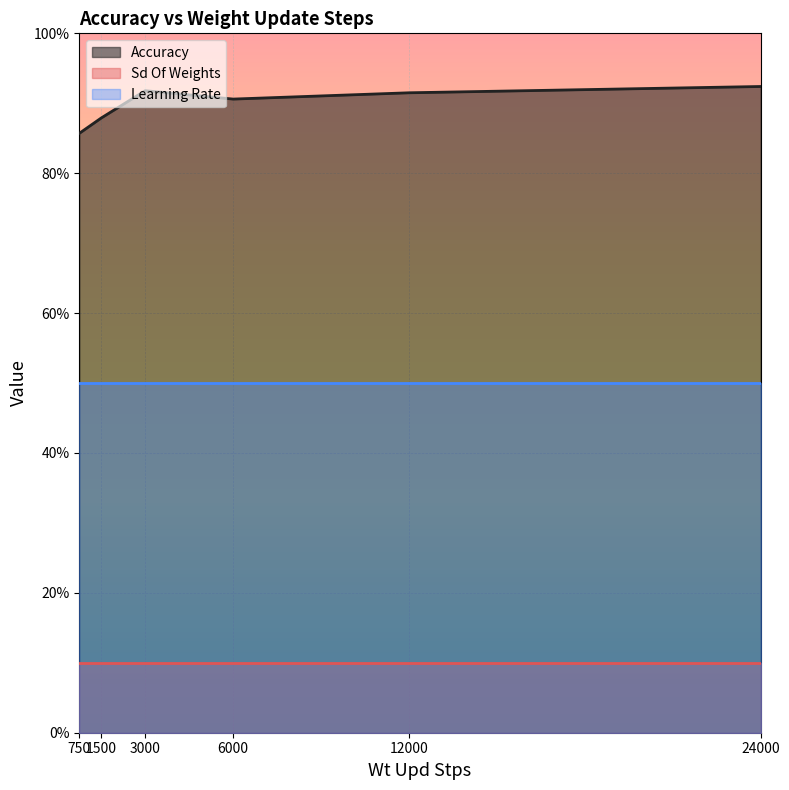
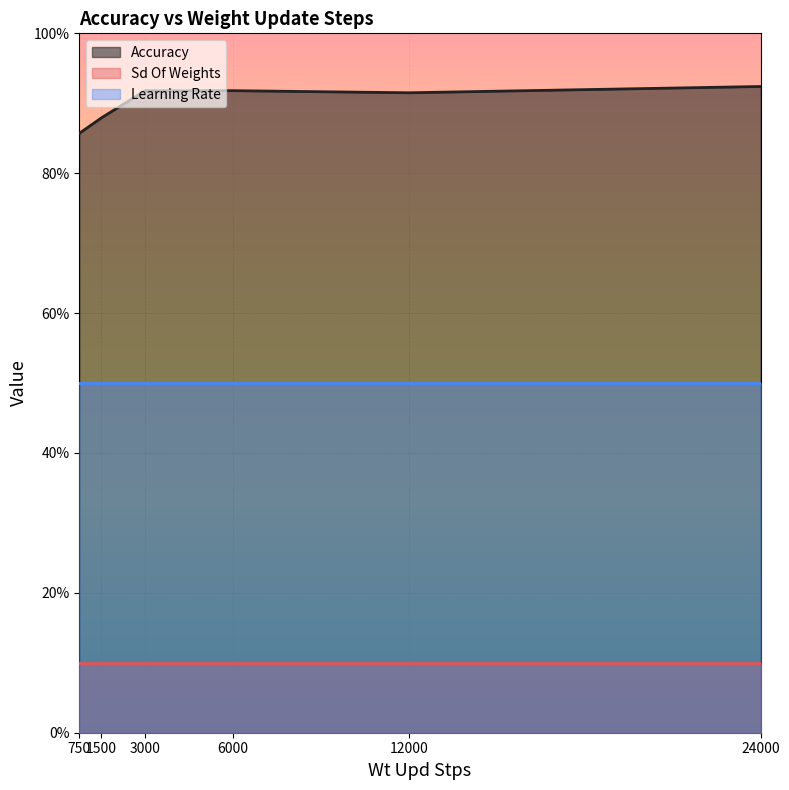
  {
    "Accuracy": {
-     "6000": "91%",
+     "6000": "92%",
      "12000": "92%",
      "24000": "92%"
    },
    "Sd Of Weights": {
      "3000": "10%",
      "6000": "10%",
      "12000": "10%",
      "24000": "10%"
    },
    "Learning Rate": {
      "3000": "50%",
      "6000": "50%",
      "12000": "50%",
      "24000": "50%"
    }
  }
